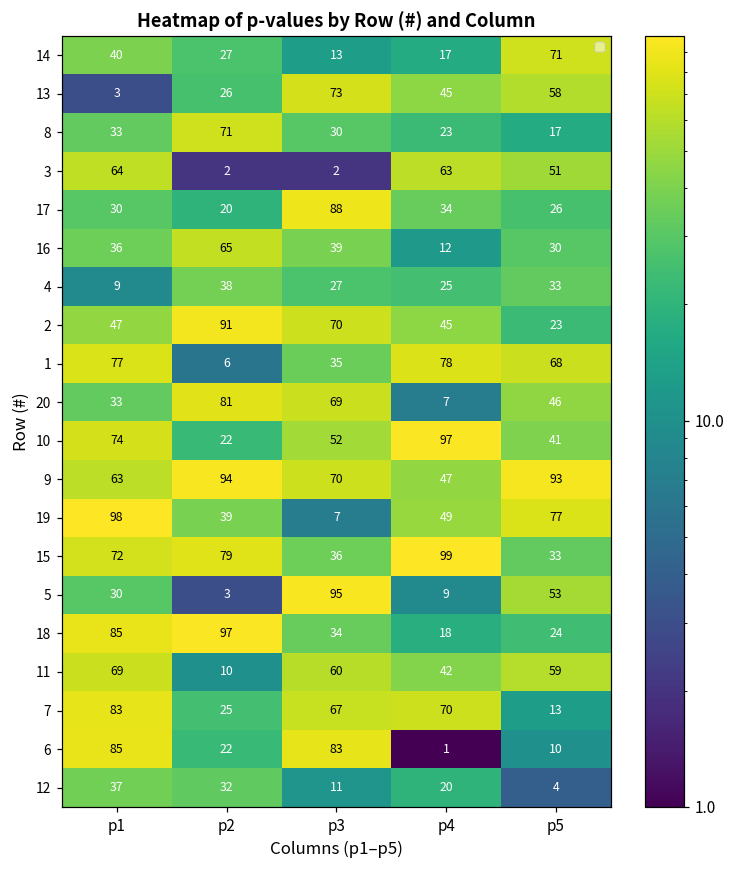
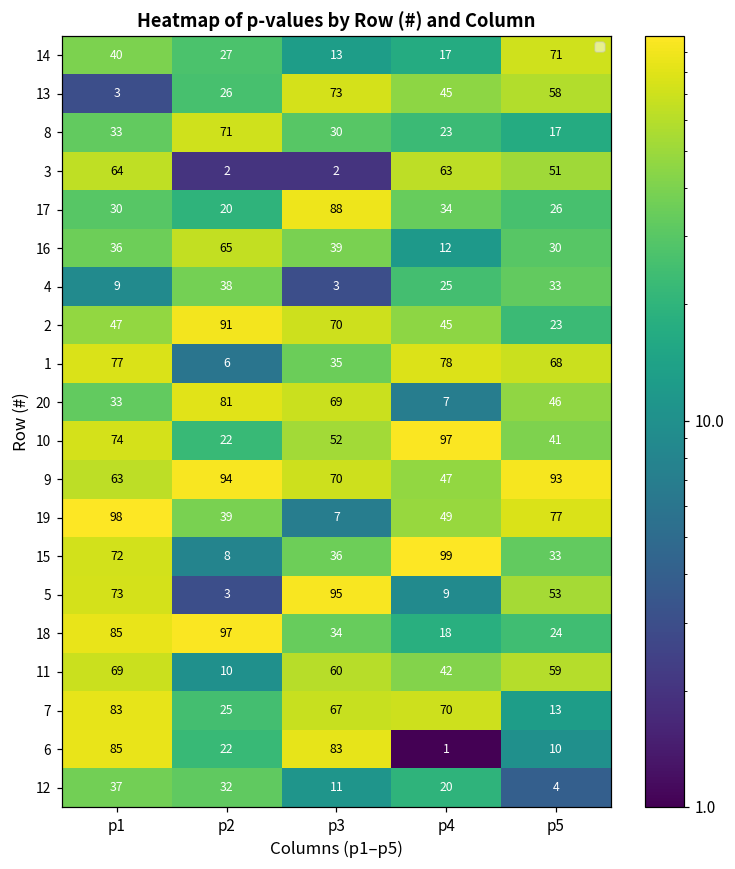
  {
    "14": {
      "p1": 40,
      "p2": 27,
      "p3": 13,
      "p4": 17,
      "p5": 71
    },
    "13": {
      "p1": 3,
      "p2": 26,
      "p3": 73,
      "p4": 45,
      "p5": 58
    },
    "8": {
      "p1": 33,
      "p2": 71,
      "p3": 30,
      "p4": 23,
      "p5": 17
    },
    "3": {
      "p1": 64,
      "p2": 2,
      "p3": 2,
      "p4": 63,
      "p5": 51
    },
    "17": {
      "p1": 30,
      "p2": 20,
      "p3": 88,
      "p4": 34,
      "p5": 26
    },
    "16": {
      "p1": 36,
      "p2": 65,
      "p3": 39,
      "p4": 12,
      "p5": 30
    },
    "4": {
      "p1": 9,
      "p2": 38,
-     "p3": 27,
+     "p3": 3,
      "p4": 25,
      "p5": 33
    },
    "2": {
      "p1": 47,
      "p2": 91,
      "p3": 70,
      "p4": 45,
      "p5": 23
    },
    "1": {
      "p1": 77,
      "p2": 6,
      "p3": 35,
      "p4": 78,
      "p5": 68
    },
    "20": {
      "p1": 33,
      "p2": 81,
      "p3": 69,
      "p4": 7,
      "p5": 46
    },
    "10": {
      "p1": 74,
      "p2": 22,
      "p3": 52,
      "p4": 97,
      "p5": 41
    },
    "9": {
      "p1": 63,
      "p2": 94,
      "p3": 70,
      "p4": 47,
      "p5": 93
    },
    "19": {
      "p1": 98,
      "p2": 39,
      "p3": 7,
      "p4": 49,
      "p5": 77
    },
    "15": {
      "p1": 72,
-     "p2": 79,
+     "p2": 8,
      "p3": 36,
      "p4": 99,
      "p5": 33
    },
    "5": {
-     "p1": 30,
+     "p1": 73,
      "p2": 3,
      "p3": 95,
      "p4": 9,
      "p5": 53
    },
    "18": {
      "p1": 85,
      "p2": 97,
      "p3": 34,
      "p4": 18,
      "p5": 24
    },
    "11": {
      "p1": 69,
      "p2": 10,
      "p3": 60,
      "p4": 42,
      "p5": 59
    },
    "7": {
      "p1": 83,
      "p2": 25,
      "p3": 67,
      "p4": 70,
      "p5": 13
    },
    "6": {
      "p1": 85,
      "p2": 22,
      "p3": 83,
      "p4": 1,
      "p5": 10
    },
    "12": {
      "p1": 37,
      "p2": 32,
      "p3": 11,
      "p4": 20,
      "p5": 4
    }
  }
